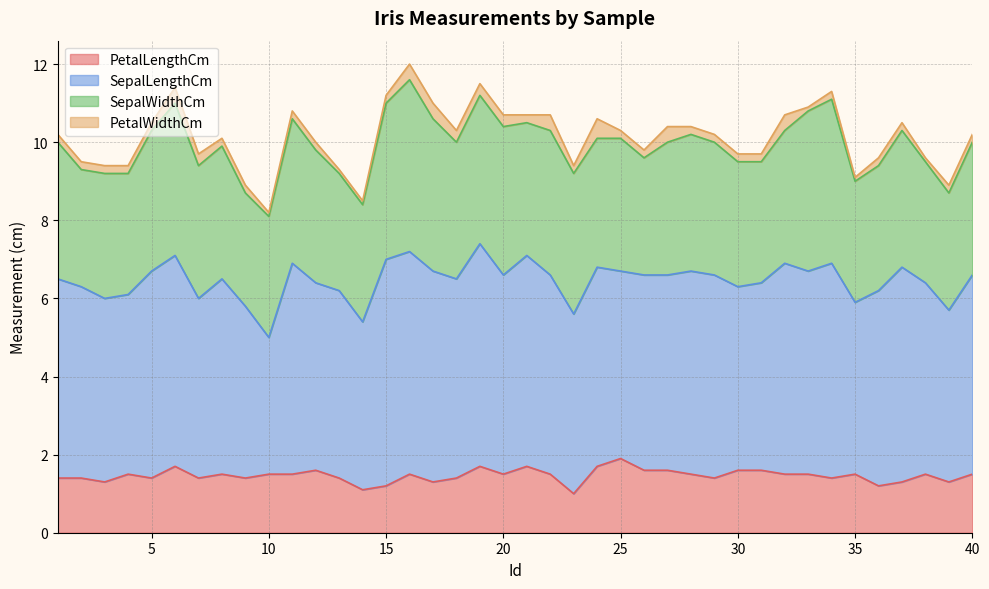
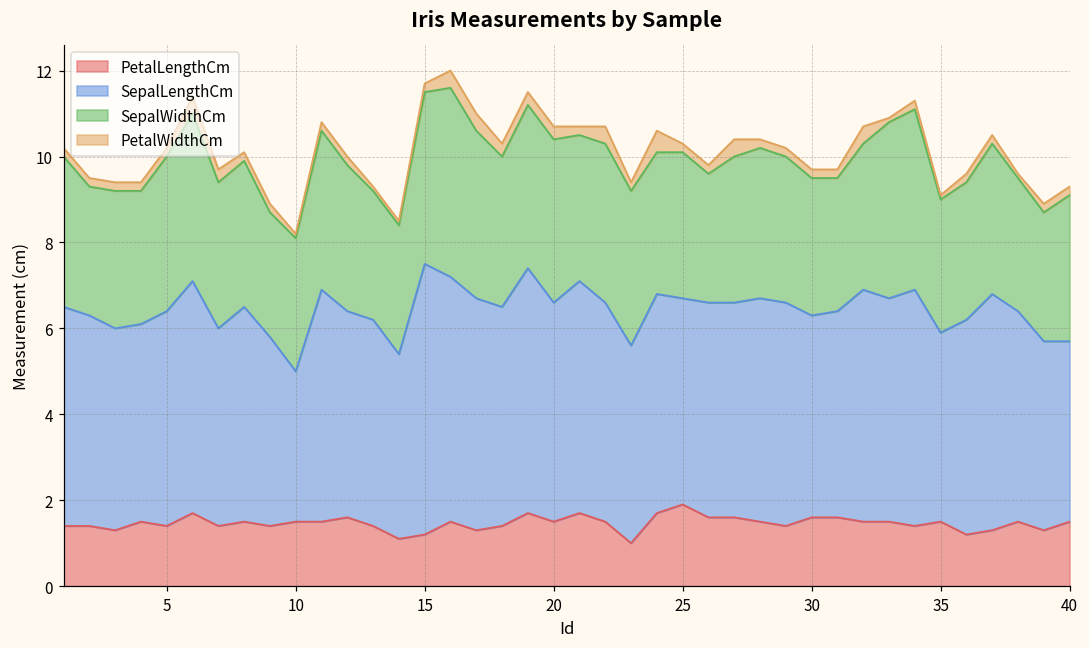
  {
    "SepalLengthCm": {
-     "5": 5.3,
+     "5": 5.0,
      "10": 3.5,
-     "15": 5.8,
+     "15": 6.3,
      "20": 5.1,
      "25": 4.8,
      "30": 4.7,
      "35": 4.4,
-     "40": 5.1
+     "40": 4.2
    },
    "SepalWidthCm": {
      "10": 3.1,
      "15": 4.0,
      "20": 3.8,
      "25": 3.4,
      "30": 3.2,
      "35": 3.1,
      "40": 3.4
    }
  }
